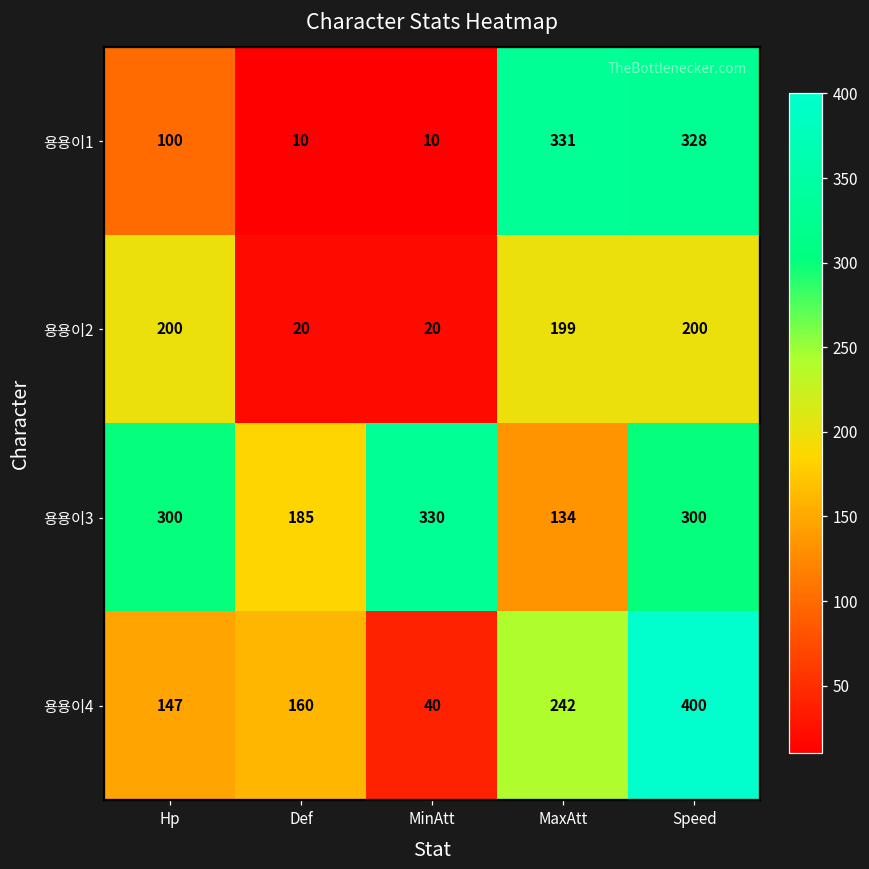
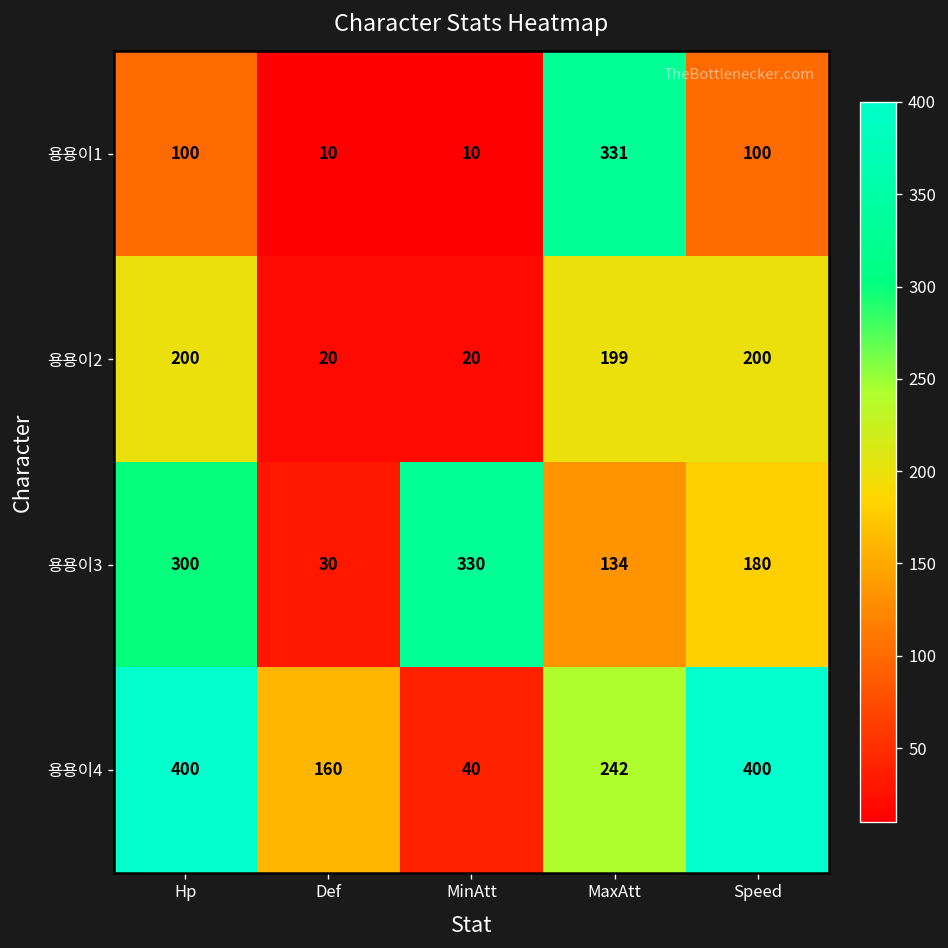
  {
    "용용이1": {
      "Hp": 100,
      "Def": 10,
      "MinAtt": 10,
      "MaxAtt": 331,
-     "Speed": 328
+     "Speed": 100
    },
    "용용이2": {
      "Hp": 200,
      "Def": 20,
      "MinAtt": 20,
      "MaxAtt": 199,
      "Speed": 200
    },
    "용용이3": {
      "Hp": 300,
-     "Def": 185,
+     "Def": 30,
      "MinAtt": 330,
      "MaxAtt": 134,
-     "Speed": 300
+     "Speed": 180
    },
    "용용이4": {
-     "Hp": 147,
+     "Hp": 400,
      "Def": 160,
      "MinAtt": 40,
      "MaxAtt": 242,
      "Speed": 400
    }
  }
